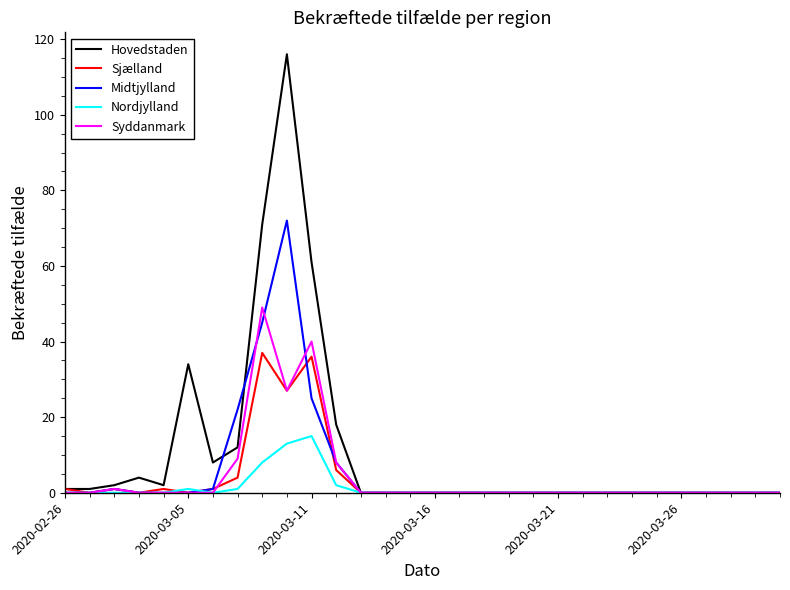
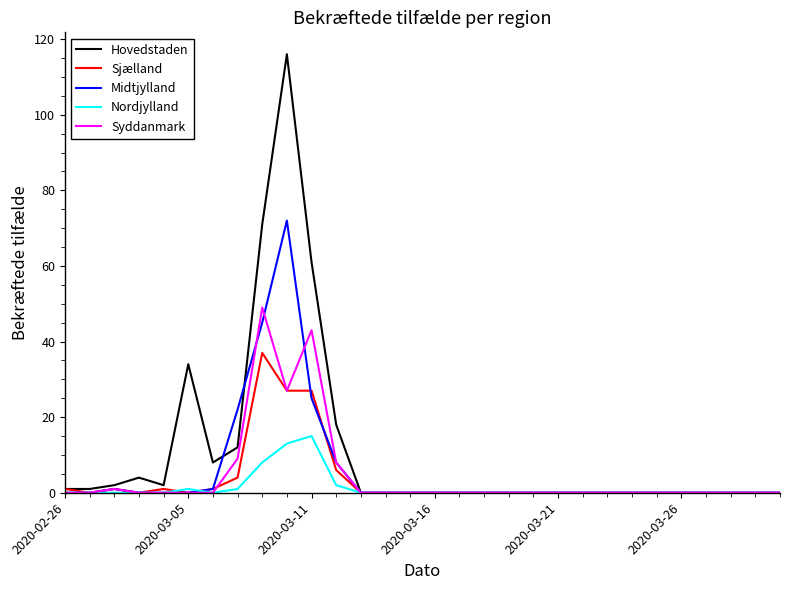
  {
    "Hovedstaden": {
      "2020-03-05": 34,
      "2020-03-11": 61
    },
    "Sjælland": {
-     "2020-03-11": 36
+     "2020-03-11": 27
    },
    "Midtjylland": {
      "2020-03-11": 25
    },
    "Nordjylland": {
      "2020-03-05": 1,
      "2020-03-11": 15
    },
    "Syddanmark": {
-     "2020-03-11": 40
+     "2020-03-11": 43
    }
  }
